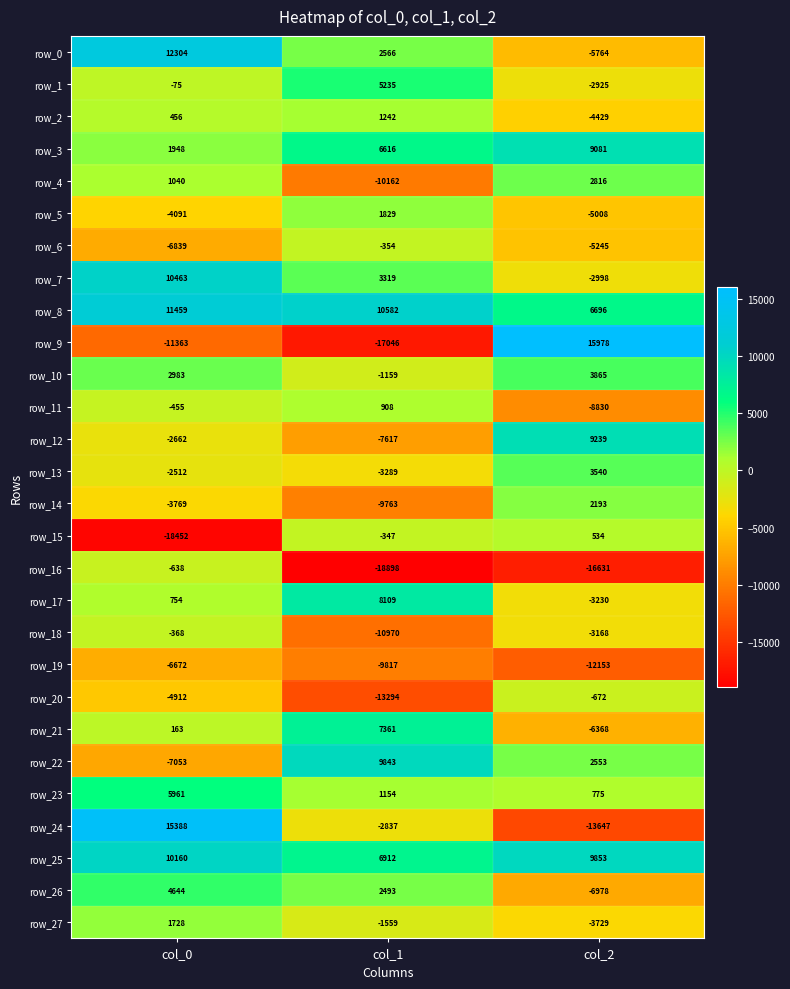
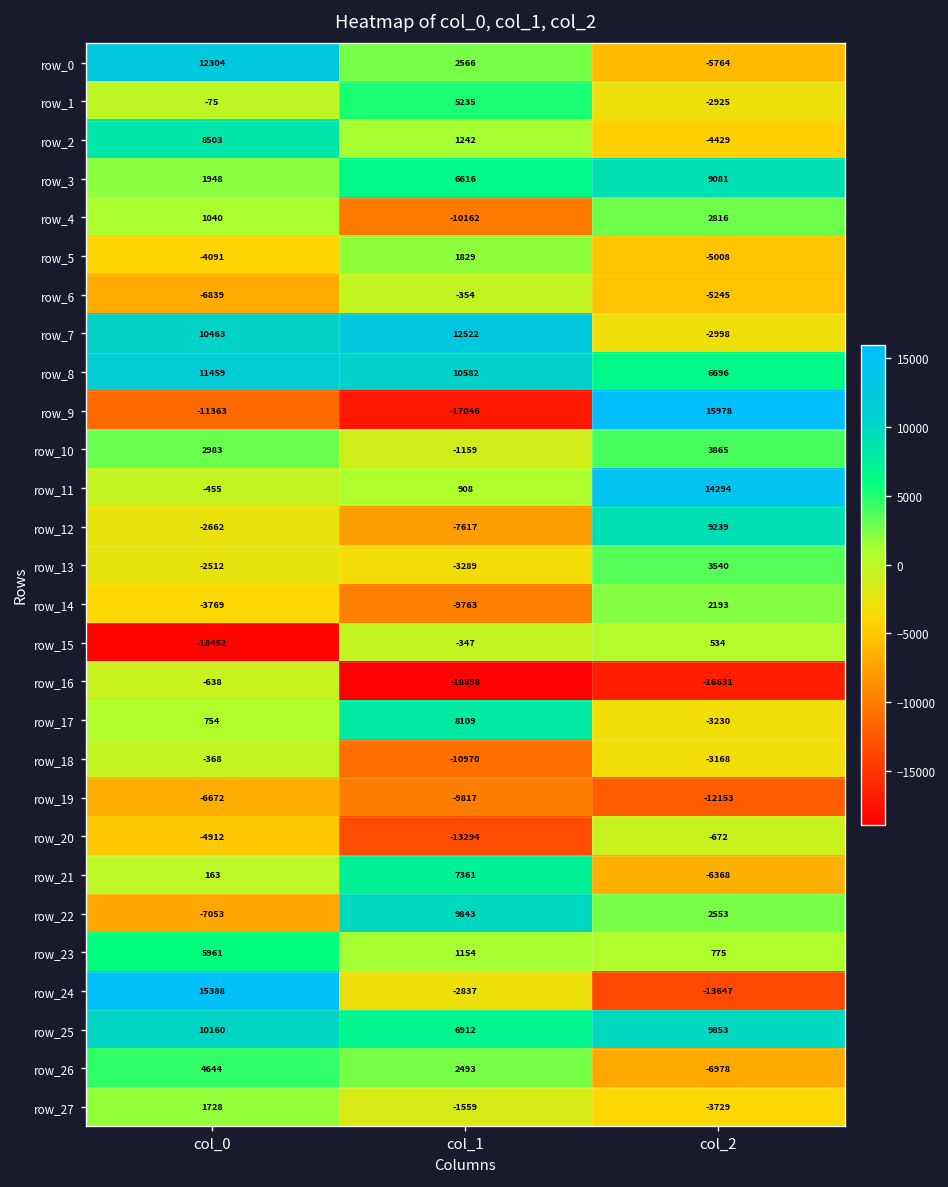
  {
    "row_0": {
      "col_0": 12304,
      "col_1": 2566,
      "col_2": -5764
    },
    "row_1": {
      "col_0": -75,
      "col_1": 5235,
      "col_2": -2925
    },
    "row_2": {
-     "col_0": 456,
+     "col_0": 8503,
      "col_1": 1242,
      "col_2": -4429
    },
    "row_3": {
      "col_0": 1948,
      "col_1": 6616,
      "col_2": 9081
    },
    "row_4": {
      "col_0": 1040,
      "col_1": -10162,
      "col_2": 2816
    },
    "row_5": {
      "col_0": -4091,
      "col_1": 1829,
      "col_2": -5008
    },
    "row_6": {
      "col_0": -6839,
      "col_1": -354,
      "col_2": -5245
    },
    "row_7": {
      "col_0": 10463,
-     "col_1": 3319,
+     "col_1": 12522,
      "col_2": -2998
    },
    "row_8": {
      "col_0": 11459,
      "col_1": 10582,
      "col_2": 6696
    },
    "row_9": {
      "col_0": -11363,
      "col_1": -17046,
      "col_2": 15978
    },
    "row_10": {
      "col_0": 2983,
      "col_1": -1159,
      "col_2": 3865
    },
    "row_11": {
      "col_0": -455,
      "col_1": 908,
-     "col_2": -8830
+     "col_2": 14294
    },
    "row_12": {
      "col_0": -2662,
      "col_1": -7617,
      "col_2": 9239
    },
    "row_13": {
      "col_0": -2512,
      "col_1": -3289,
      "col_2": 3540
    },
    "row_14": {
      "col_0": -3769,
      "col_1": -9763,
      "col_2": 2193
    },
    "row_15": {
      "col_0": -18452,
      "col_1": -347,
      "col_2": 534
    },
    "row_16": {
      "col_0": -638,
      "col_1": -18898,
      "col_2": -16631
    },
    "row_17": {
      "col_0": 754,
      "col_1": 8109,
      "col_2": -3230
    },
    "row_18": {
      "col_0": -368,
      "col_1": -10970,
      "col_2": -3168
    },
    "row_19": {
      "col_0": -6672,
      "col_1": -9817,
      "col_2": -12153
    },
    "row_20": {
      "col_0": -4912,
      "col_1": -13294,
      "col_2": -672
    },
    "row_21": {
      "col_0": 163,
      "col_1": 7361,
      "col_2": -6368
    },
    "row_22": {
      "col_0": -7053,
      "col_1": 9843,
      "col_2": 2553
    },
    "row_23": {
      "col_0": 5961,
      "col_1": 1154,
      "col_2": 775
    },
    "row_24": {
      "col_0": 15388,
      "col_1": -2837,
      "col_2": -13647
    },
    "row_25": {
      "col_0": 10160,
      "col_1": 6912,
      "col_2": 9853
    },
    "row_26": {
      "col_0": 4644,
      "col_1": 2493,
      "col_2": -6978
    },
    "row_27": {
      "col_0": 1728,
      "col_1": -1559,
      "col_2": -3729
    }
  }
